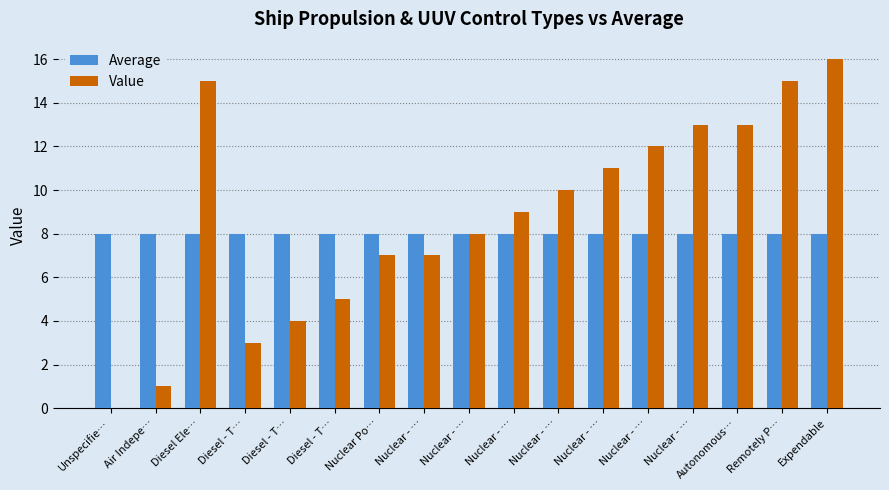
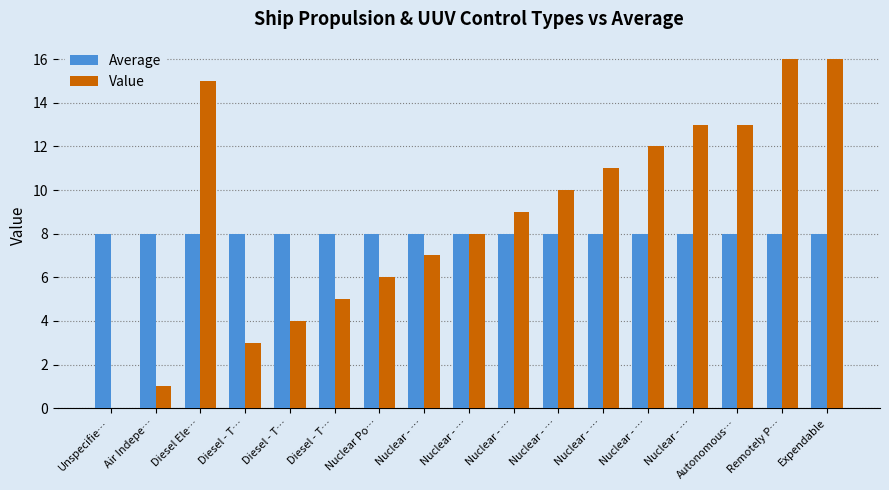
  {
    "Average": {
      "Unspecifie…": 8,
      "Air Indepe…": 8,
      "Diesel Ele…": 8,
      "Nuclear Po…": 8,
      "Autonomous…": 8,
      "Remotely P…": 8,
      "Expendable": 8
    },
    "Value": {
      "Unspecifie…": 0,
      "Air Indepe…": 1,
      "Diesel Ele…": 15,
-     "Nuclear Po…": 7,
+     "Nuclear Po…": 6,
      "Autonomous…": 13,
-     "Remotely P…": 15,
+     "Remotely P…": 16,
      "Expendable": 16
    }
  }
